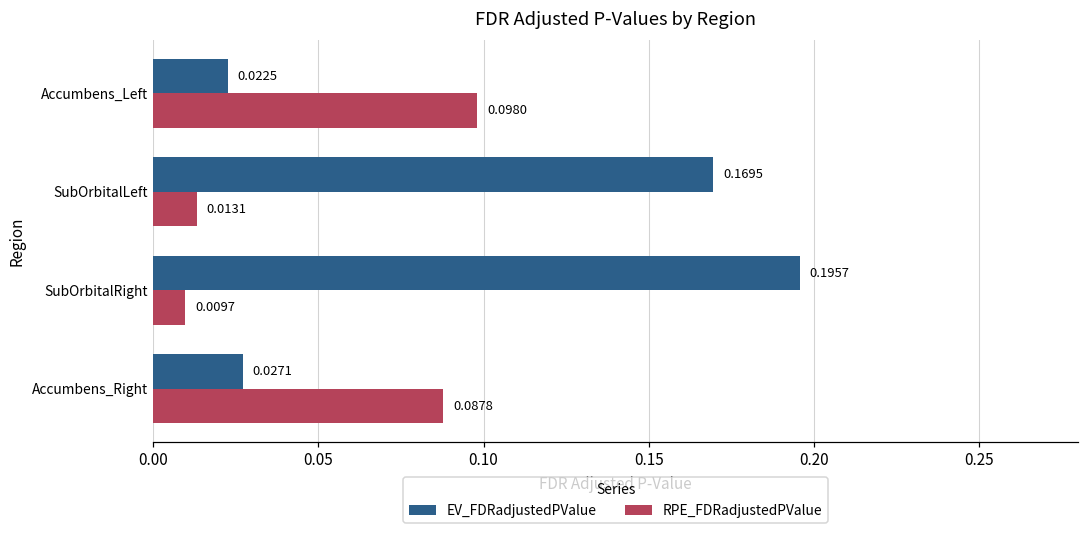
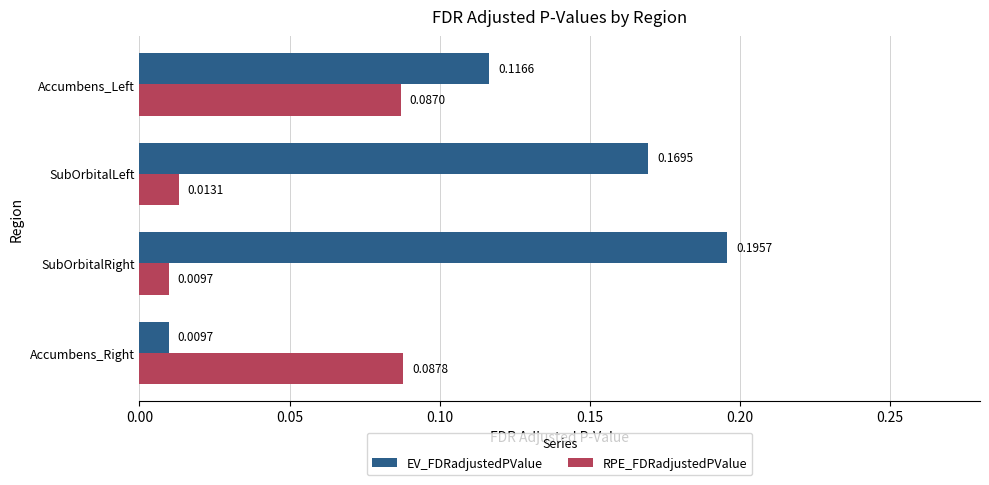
  {
    "EV_FDRadjustedPValue": {
-     "Accumbens_Left": 0.0225,
+     "Accumbens_Left": 0.1166,
      "SubOrbitalLeft": 0.1695,
      "SubOrbitalRight": 0.1957,
-     "Accumbens_Right": 0.0271
+     "Accumbens_Right": 0.0097
    },
    "RPE_FDRadjustedPValue": {
-     "Accumbens_Left": 0.0980,
+     "Accumbens_Left": 0.0870,
      "SubOrbitalLeft": 0.0131,
      "SubOrbitalRight": 0.0097,
      "Accumbens_Right": 0.0878
    }
  }
